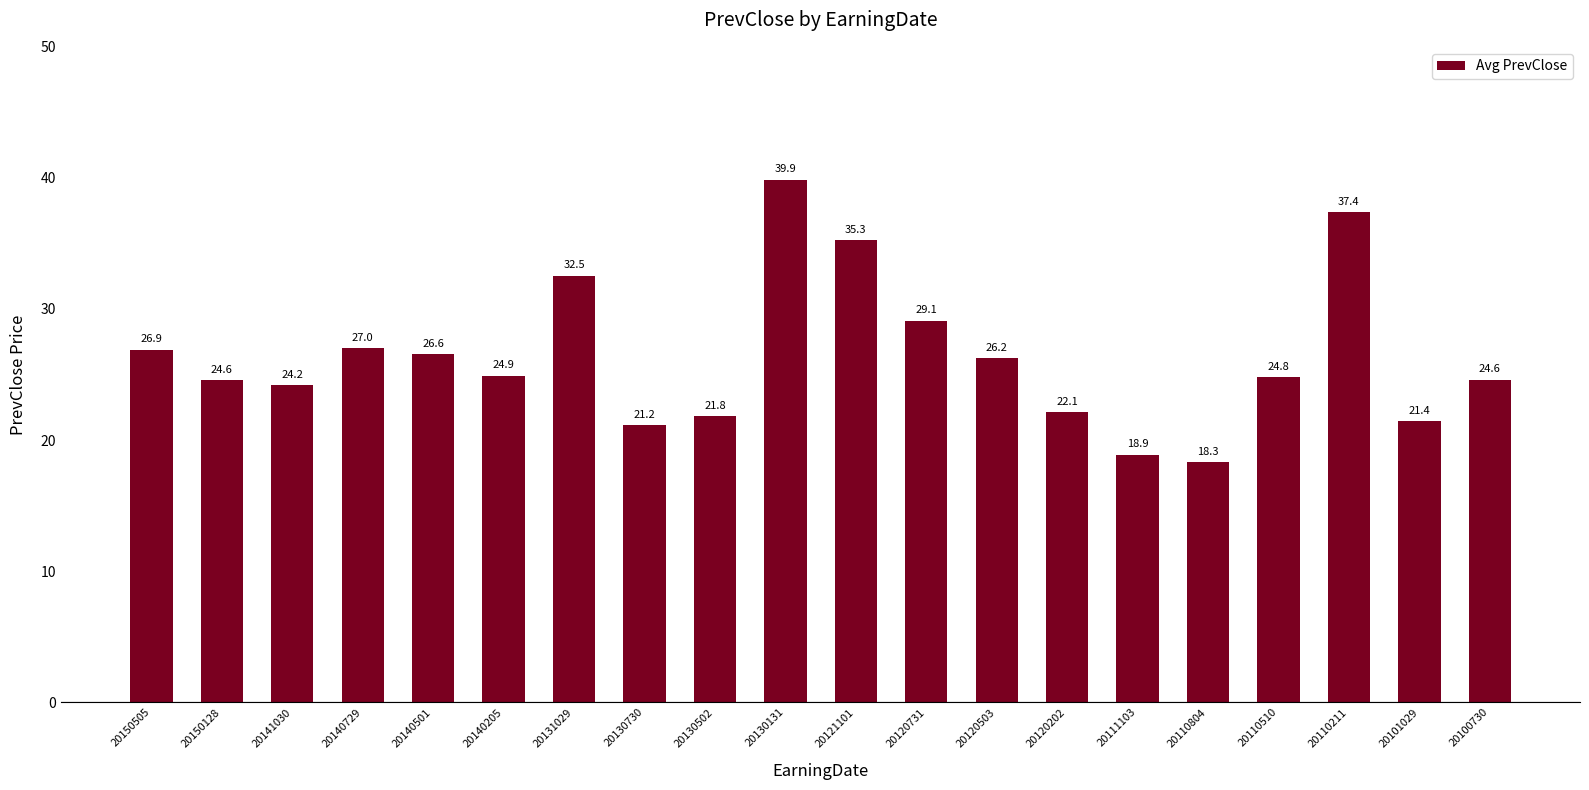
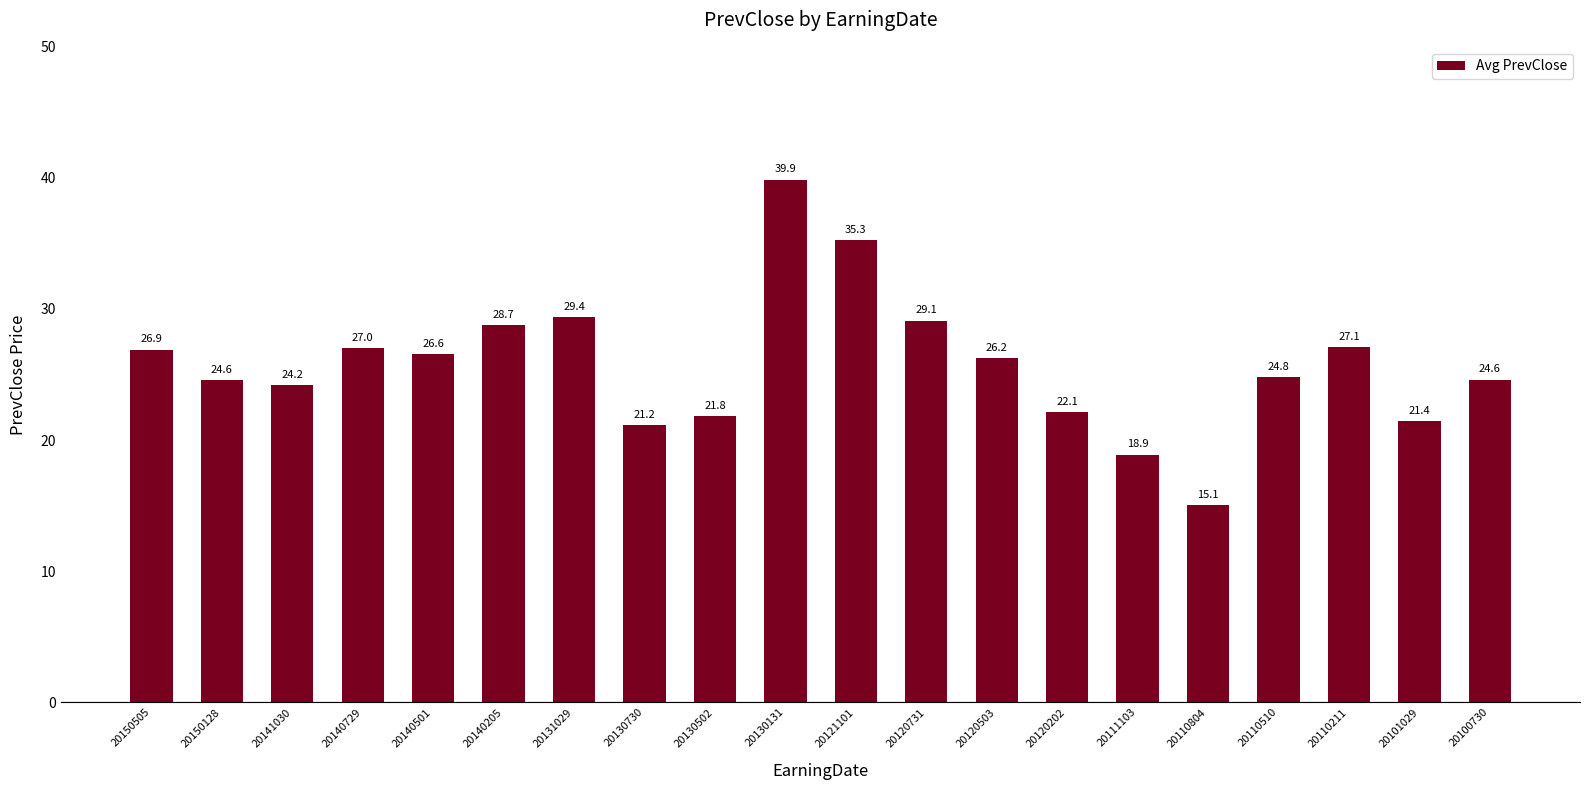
  {
    "20150505": 26.9,
    "20150128": 24.6,
    "20141030": 24.2,
    "20140729": 27.0,
    "20140501": 26.6,
-   "20140205": 24.9,
-   "20131029": 32.5,
+   "20140205": 28.7,
+   "20131029": 29.4,
    "20130730": 21.2,
    "20130502": 21.8,
    "20130131": 39.9,
    "20121101": 35.3,
    "20120731": 29.1,
    "20120503": 26.2,
    "20120202": 22.1,
    "20111103": 18.9,
-   "20110804": 18.3,
+   "20110804": 15.1,
    "20110510": 24.8,
-   "20110211": 37.4,
+   "20110211": 27.1,
    "20101029": 21.4,
    "20100730": 24.6
  }
